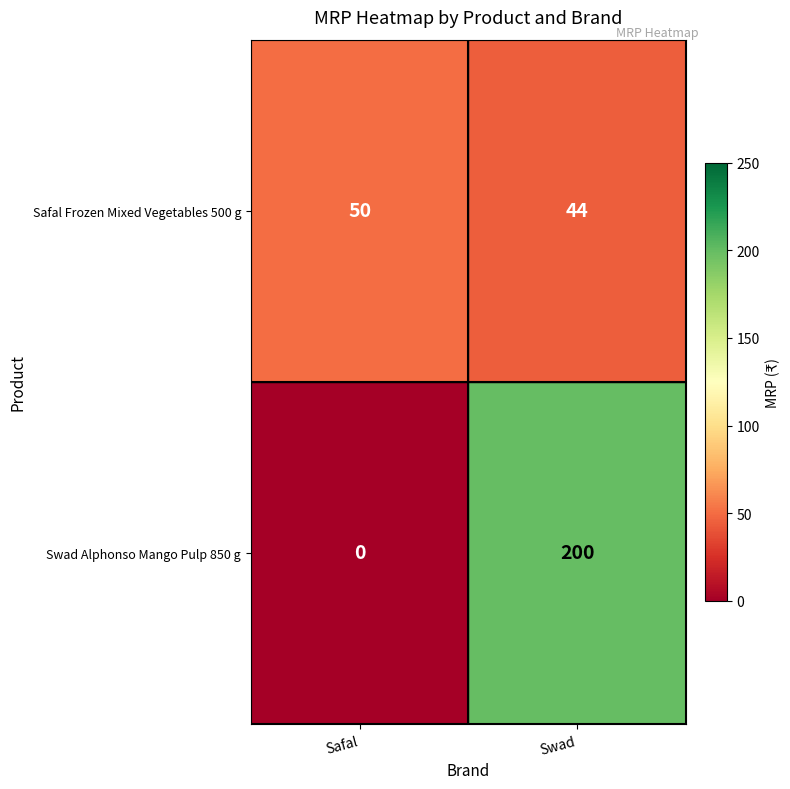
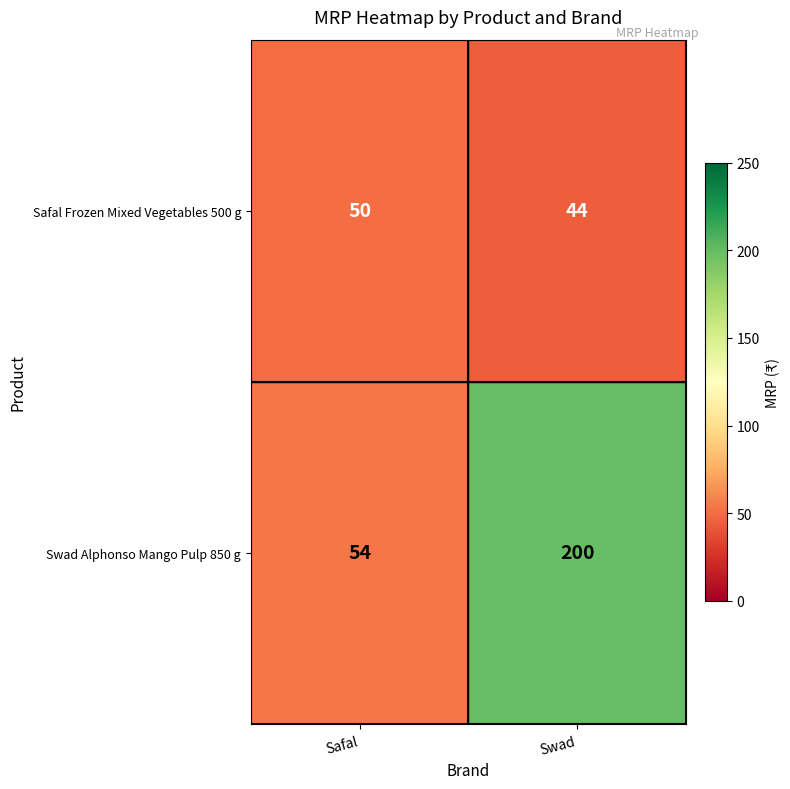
  {
    "Safal Frozen Mixed Vegetables 500 g": {
      "Safal": 50,
      "Swad": 44
    },
    "Swad Alphonso Mango Pulp 850 g": {
-     "Safal": 0,
+     "Safal": 54,
      "Swad": 200
    }
  }
